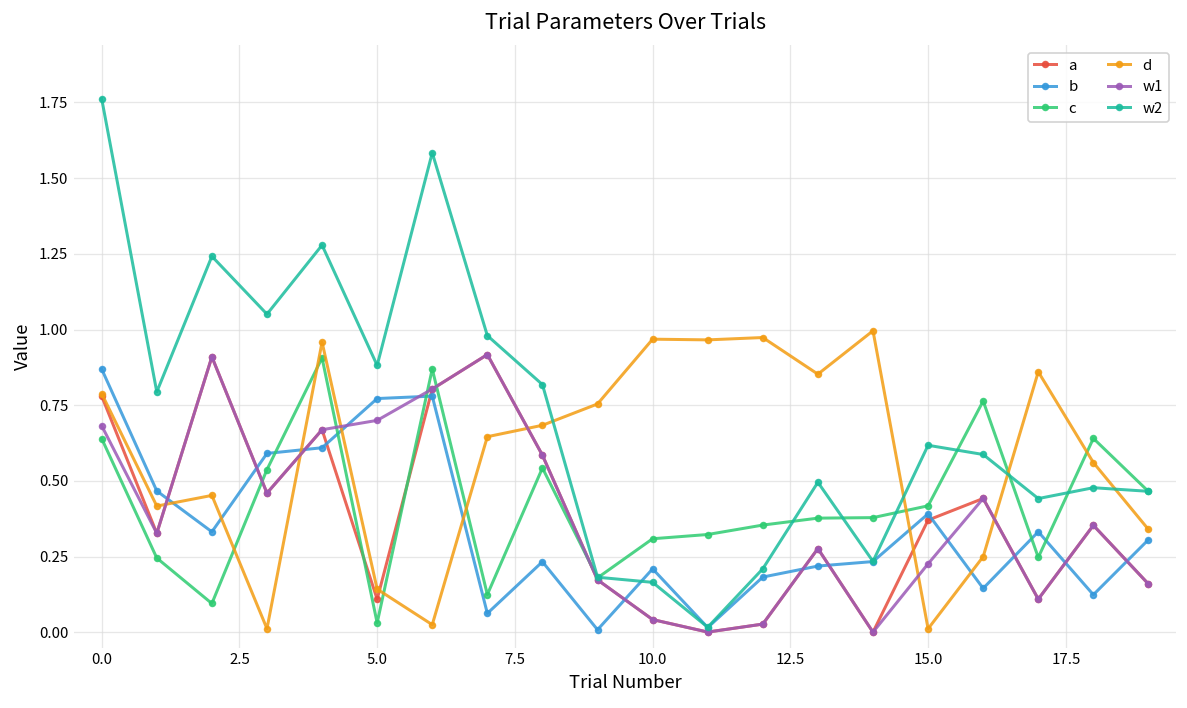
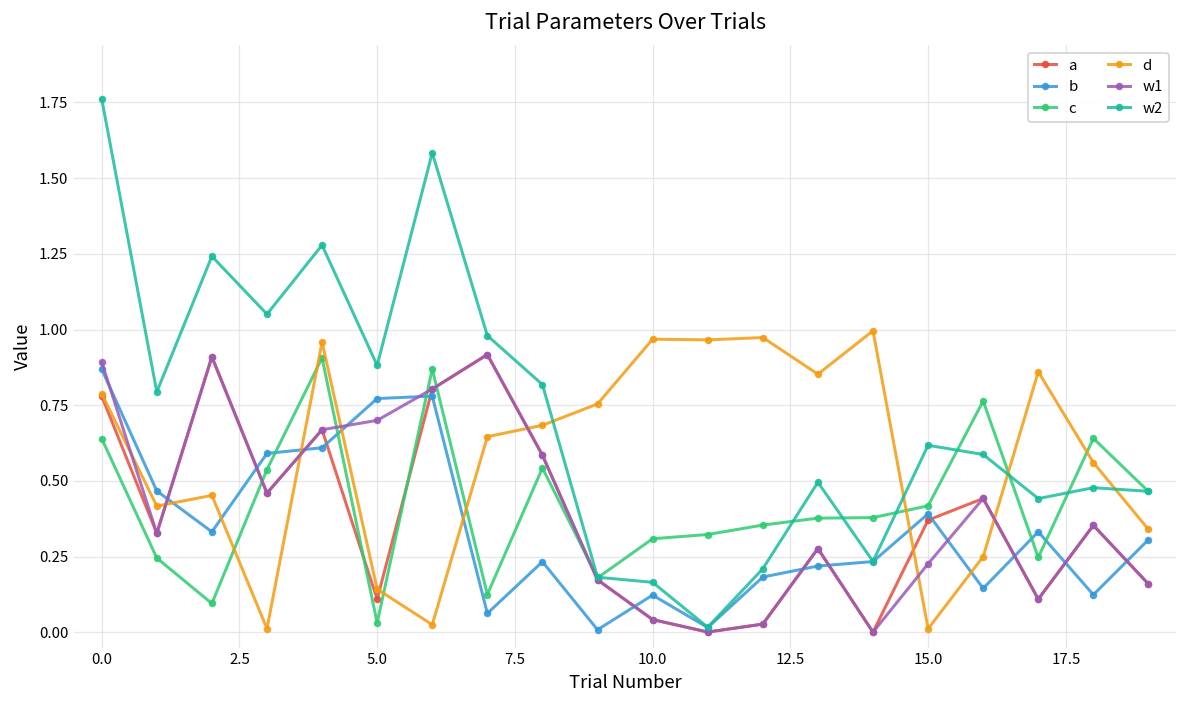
  {
    "a": {
      "5.0": 0.11,
      "15.0": 0.37
    },
    "b": {
      "0.0": 0.87,
      "5.0": 0.77,
-     "10.0": 0.21,
+     "10.0": 0.12,
      "15.0": 0.39
    },
    "d": {
      "5.0": 0.14,
      "10.0": 0.97,
      "15.0": 0.01
    },
    "w1": {
-     "0.0": 0.68,
+     "0.0": 0.89,
      "5.0": 0.70,
      "15.0": 0.23
    }
  }
